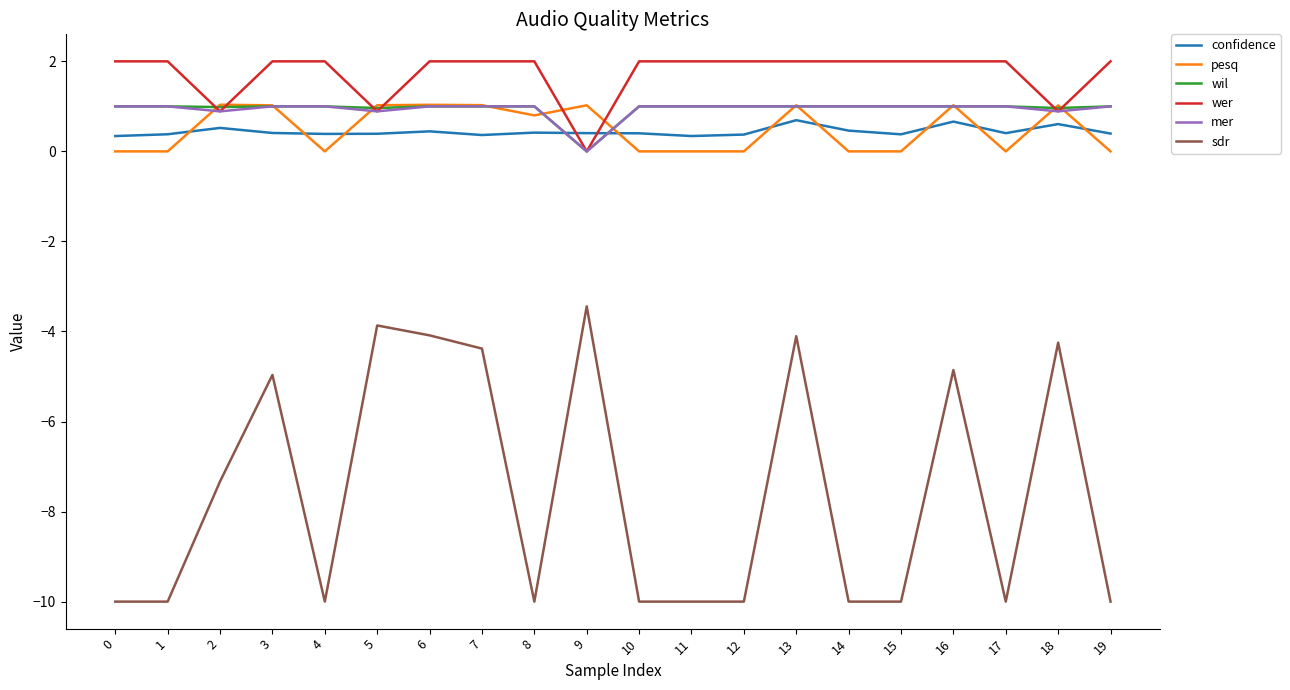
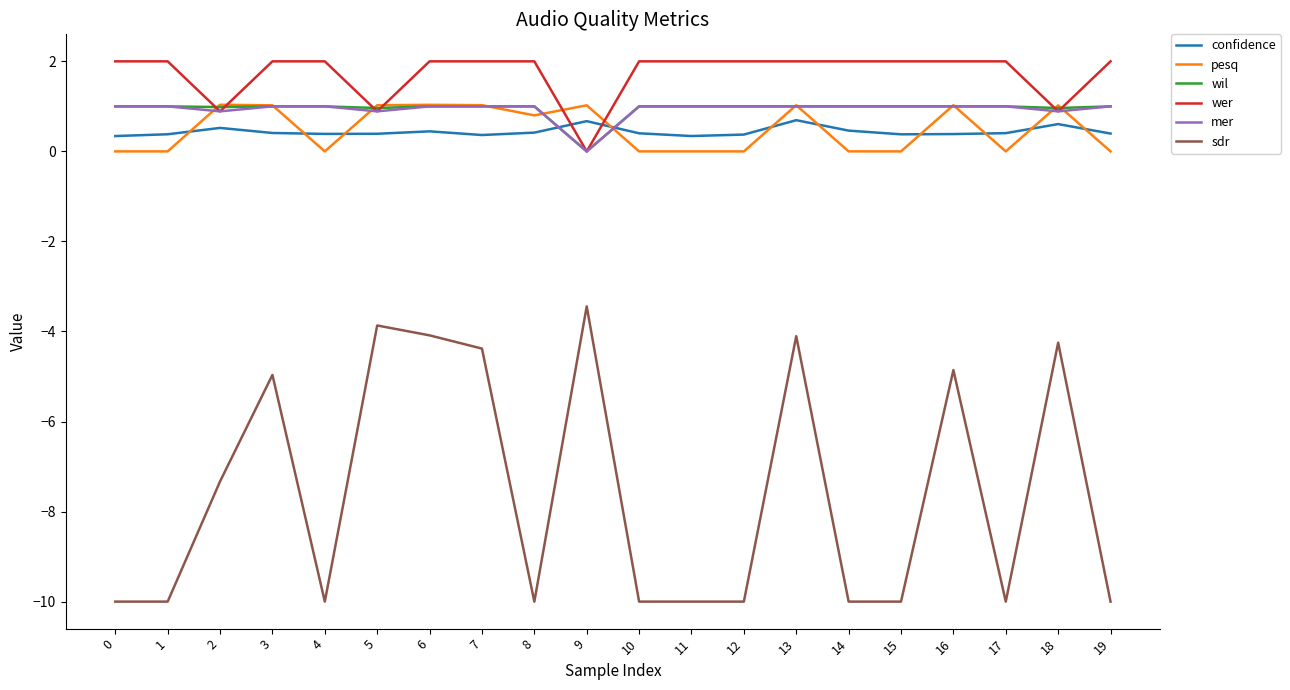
  {
    "confidence": {
      "0": 0.3,
      "1": 0.4,
      "2": 0.5,
      "3": 0.4,
      "4": 0.4,
      "5": 0.4,
      "6": 0.4,
      "7": 0.4,
      "8": 0.4,
-     "9": 0.4,
+     "9": 0.7,
      "10": 0.4,
      "11": 0.3,
      "12": 0.4,
      "13": 0.7,
      "14": 0.5,
      "15": 0.4,
-     "16": 0.7,
+     "16": 0.4,
      "17": 0.4,
      "18": 0.6,
      "19": 0.4
    },
    "pesq": {
      "0": 0.0,
      "1": 0.0,
      "4": 0.0,
      "5": 1.0,
      "8": 0.8,
      "9": 1.0,
      "10": 0.0,
      "11": 0.0,
      "12": 0.0,
      "14": 0.0,
      "15": 0.0,
      "17": 0.0,
      "18": 1.0,
      "19": 0.0
    },
    "wil": {
      "5": 1.0,
      "18": 1.0
    },
    "wer": {
      "0": 2.0,
      "1": 2.0,
      "3": 2.0,
      "4": 2.0,
      "6": 2.0,
      "7": 2.0,
      "8": 2.0,
      "10": 2.0,
      "11": 2.0,
      "12": 2.0,
      "13": 2.0,
      "14": 2.0,
      "15": 2.0,
      "16": 2.0,
      "17": 2.0,
      "19": 2.0
    },
    "sdr": {
      "0": -10.0,
      "1": -10.0,
      "2": -7.3,
      "3": -5.0,
      "4": -10.0,
      "5": -3.9,
      "6": -4.1,
      "7": -4.4,
      "8": -10.0,
      "9": -3.4,
      "10": -10.0,
      "11": -10.0,
      "12": -10.0,
      "13": -4.1,
      "14": -10.0,
      "15": -10.0,
      "16": -4.9,
      "17": -10.0,
      "18": -4.2,
      "19": -10.0
    }
  }
